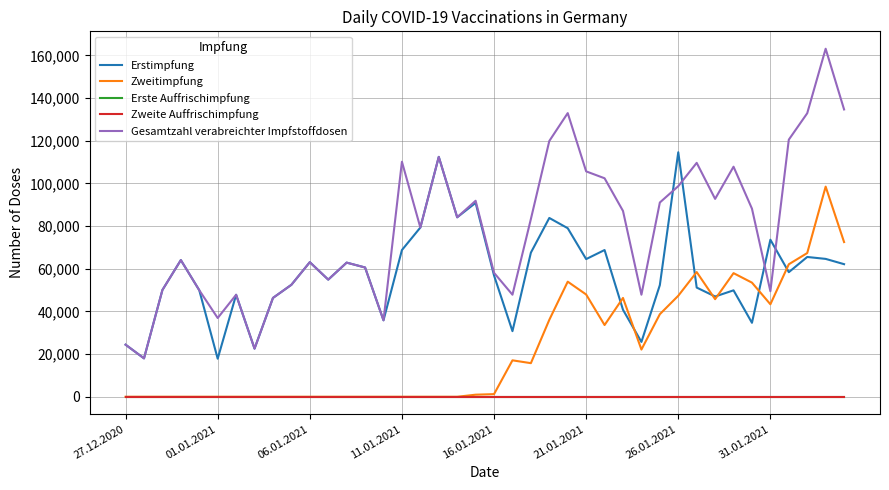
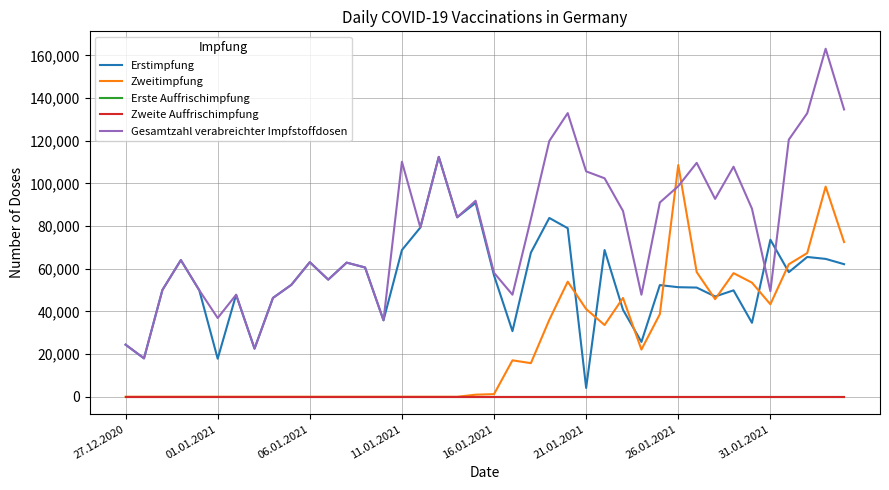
  {
    "Erstimpfung": {
      "01.01.2021": "18,000",
      "11.01.2021": "69,000",
      "16.01.2021": "57,000",
-     "21.01.2021": "65,000",
-     "26.01.2021": "115,000",
+     "21.01.2021": "4,000",
+     "26.01.2021": "51,000",
      "31.01.2021": "74,000"
    },
    "Zweitimpfung": {
      "16.01.2021": "1,000",
-     "21.01.2021": "48,000",
-     "26.01.2021": "47,000",
+     "21.01.2021": "41,000",
+     "26.01.2021": "109,000",
      "31.01.2021": "43,000"
    },
    "Zweite Auffrischimpfung": {
      "16.01.2021": "0",
      "21.01.2021": "0",
      "26.01.2021": "0",
      "31.01.2021": "0"
    },
    "Gesamtzahl verabreichter Impfstoffdosen": {
      "01.01.2021": "37,000",
      "11.01.2021": "110,000",
      "16.01.2021": "58,000",
      "21.01.2021": "106,000",
      "26.01.2021": "99,000",
      "31.01.2021": "49,000"
    }
  }
